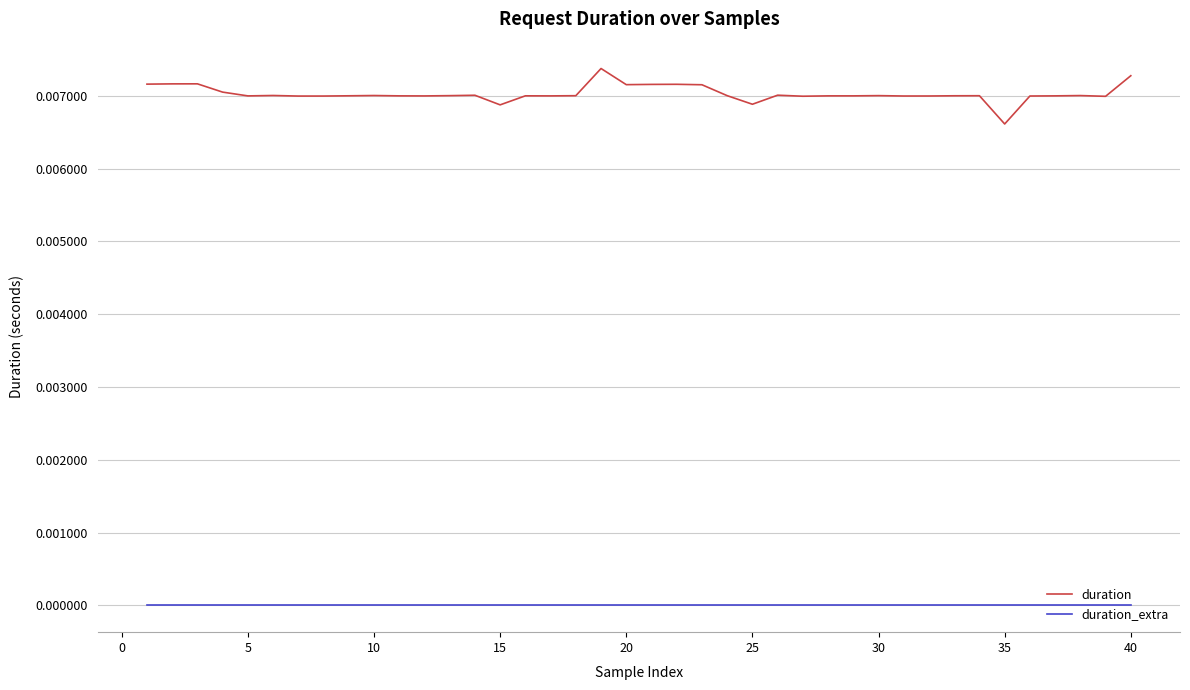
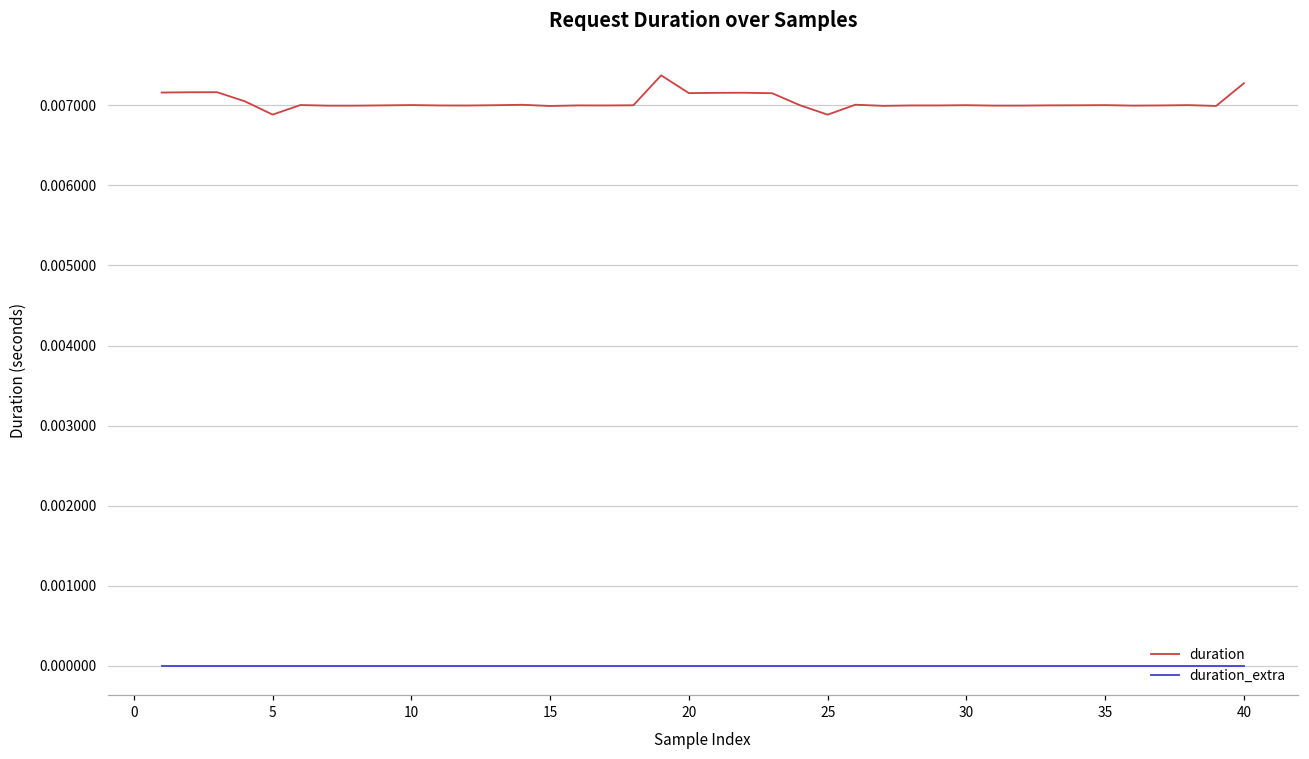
  {
    "duration": {
-     "5": 0.0070,
+     "5": 0.0069,
      "10": 0.0070,
-     "15": 0.0069,
+     "15": 0.0070,
      "20": 0.0072,
      "25": 0.0069,
      "30": 0.0070,
-     "35": 0.0066,
+     "35": 0.0070,
      "40": 0.0073
    },
    "duration_extra": {
      "5": 0.0000,
      "10": 0.0000,
      "15": 0.0000,
      "20": 0.0000,
      "25": 0.0000,
      "30": 0.0000,
      "35": 0.0000,
      "40": 0.0000
    }
  }
